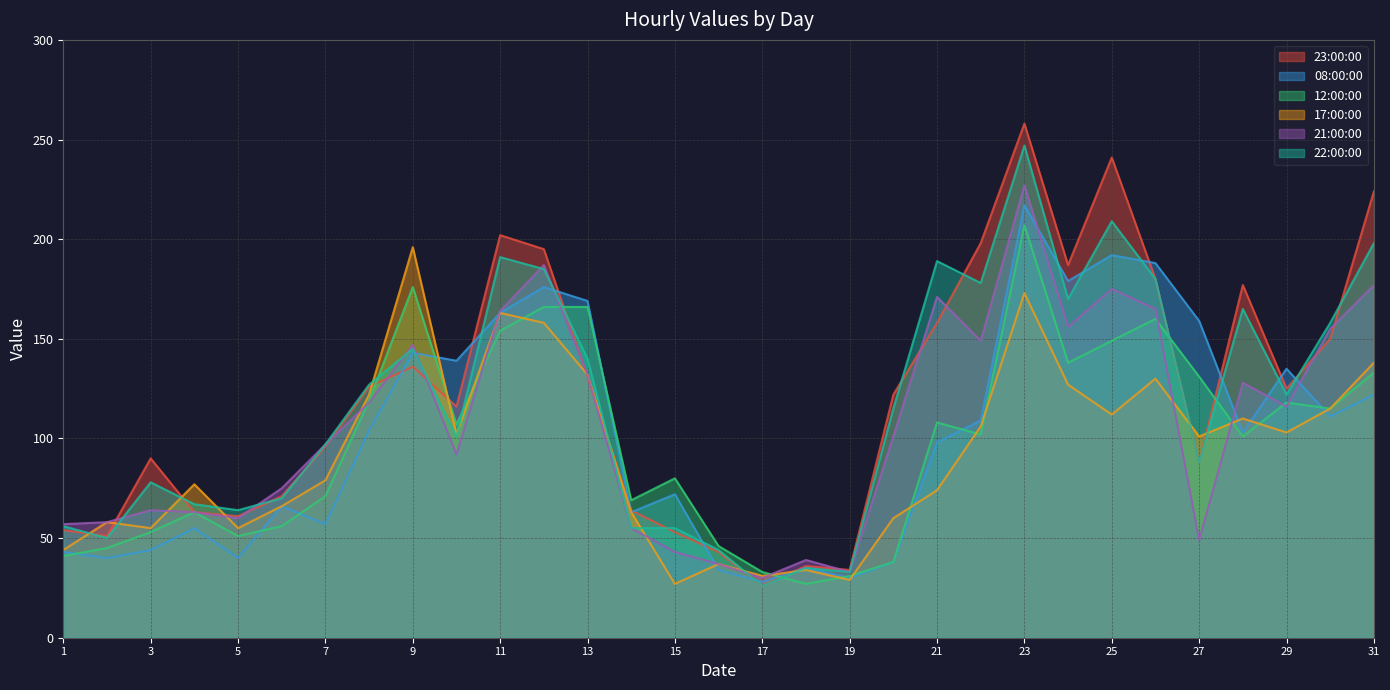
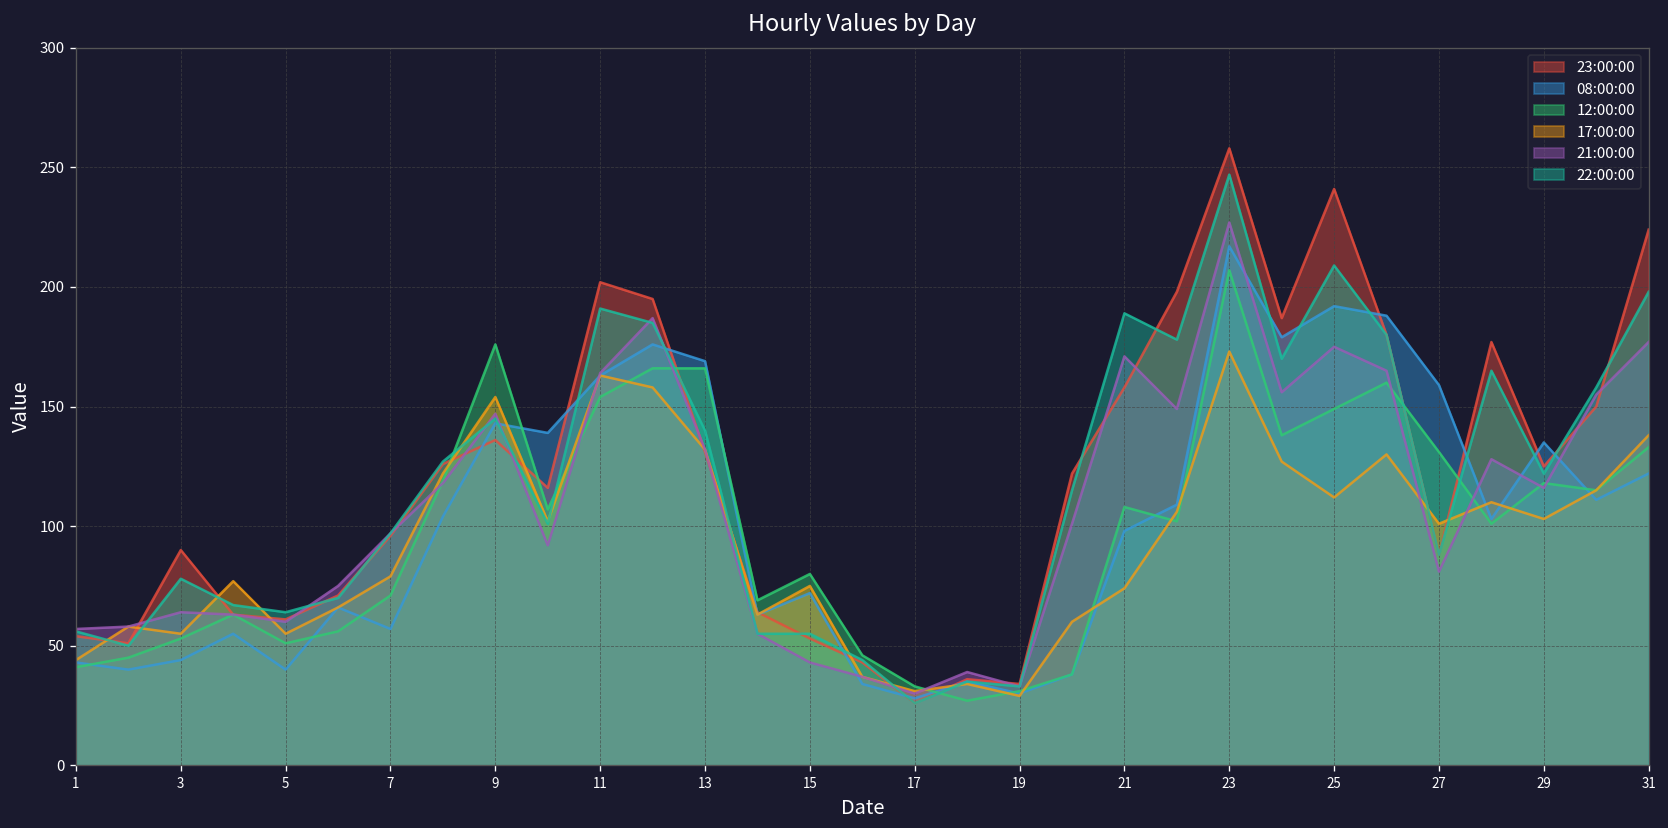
  {
    "23:00:00": {
      "1": 54,
      "3": 90,
      "9": 136,
      "11": 202,
      "15": 53,
      "21": 158,
      "23": 258,
      "25": 241,
      "29": 125,
      "31": 224
    },
    "17:00:00": {
      "3": 55,
      "5": 55,
      "7": 79,
-     "9": 196,
-     "15": 27,
+     "9": 154,
+     "15": 75,
      "21": 74,
      "23": 173,
      "25": 112,
      "27": 101,
      "29": 103,
      "31": 138
    },
    "21:00:00": {
      "3": 64,
      "9": 147,
      "15": 43,
      "21": 171,
      "23": 227,
      "25": 175,
-     "27": 49,
+     "27": 81,
      "29": 116,
      "31": 177
    }
  }
